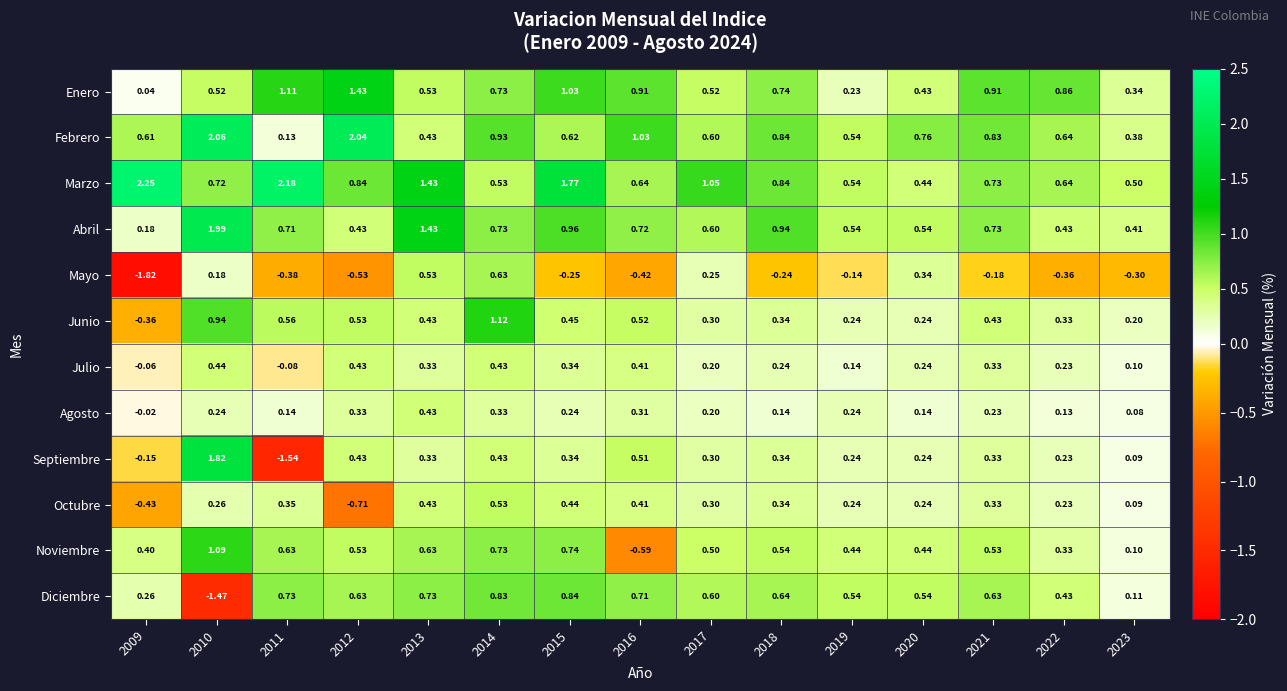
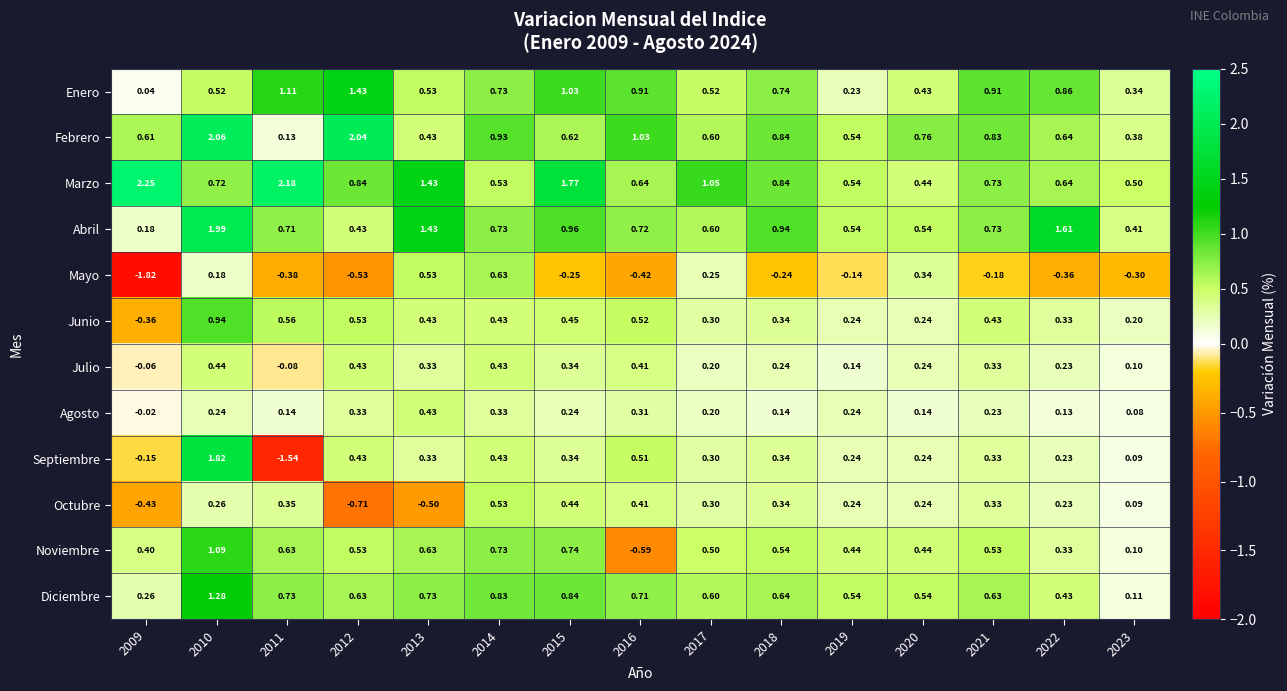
  {
    "Enero": {
      "2009": 0.04,
      "2010": 0.52,
      "2011": 1.11,
      "2012": 1.43,
      "2013": 0.53,
      "2014": 0.73,
      "2015": 1.03,
      "2016": 0.91,
      "2017": 0.52,
      "2018": 0.74,
      "2019": 0.23,
      "2020": 0.43,
      "2021": 0.91,
      "2022": 0.86,
      "2023": 0.34
    },
    "Febrero": {
      "2009": 0.61,
      "2010": 2.06,
      "2011": 0.13,
      "2012": 2.04,
      "2013": 0.43,
      "2014": 0.93,
      "2015": 0.62,
      "2016": 1.03,
      "2017": 0.60,
      "2018": 0.84,
      "2019": 0.54,
      "2020": 0.76,
      "2021": 0.83,
      "2022": 0.64,
      "2023": 0.38
    },
    "Marzo": {
      "2009": 2.25,
      "2010": 0.72,
      "2011": 2.18,
      "2012": 0.84,
      "2013": 1.43,
      "2014": 0.53,
      "2015": 1.77,
      "2016": 0.64,
      "2017": 1.05,
      "2018": 0.84,
      "2019": 0.54,
      "2020": 0.44,
      "2021": 0.73,
      "2022": 0.64,
      "2023": 0.50
    },
    "Abril": {
      "2009": 0.18,
      "2010": 1.99,
      "2011": 0.71,
      "2012": 0.43,
      "2013": 1.43,
      "2014": 0.73,
      "2015": 0.96,
      "2016": 0.72,
      "2017": 0.60,
      "2018": 0.94,
      "2019": 0.54,
      "2020": 0.54,
      "2021": 0.73,
-     "2022": 0.43,
+     "2022": 1.61,
      "2023": 0.41
    },
    "Mayo": {
      "2009": -1.82,
      "2010": 0.18,
      "2011": -0.38,
      "2012": -0.53,
      "2013": 0.53,
      "2014": 0.63,
      "2015": -0.25,
      "2016": -0.42,
      "2017": 0.25,
      "2018": -0.24,
      "2019": -0.14,
      "2020": 0.34,
      "2021": -0.18,
      "2022": -0.36,
      "2023": -0.30
    },
    "Junio": {
      "2009": -0.36,
      "2010": 0.94,
      "2011": 0.56,
      "2012": 0.53,
      "2013": 0.43,
-     "2014": 1.12,
+     "2014": 0.43,
      "2015": 0.45,
      "2016": 0.52,
      "2017": 0.30,
      "2018": 0.34,
      "2019": 0.24,
      "2020": 0.24,
      "2021": 0.43,
      "2022": 0.33,
      "2023": 0.20
    },
    "Julio": {
      "2009": -0.06,
      "2010": 0.44,
      "2011": -0.08,
      "2012": 0.43,
      "2013": 0.33,
      "2014": 0.43,
      "2015": 0.34,
      "2016": 0.41,
      "2017": 0.20,
      "2018": 0.24,
      "2019": 0.14,
      "2020": 0.24,
      "2021": 0.33,
      "2022": 0.23,
      "2023": 0.10
    },
    "Agosto": {
      "2009": -0.02,
      "2010": 0.24,
      "2011": 0.14,
      "2012": 0.33,
      "2013": 0.43,
      "2014": 0.33,
      "2015": 0.24,
      "2016": 0.31,
      "2017": 0.20,
      "2018": 0.14,
      "2019": 0.24,
      "2020": 0.14,
      "2021": 0.23,
      "2022": 0.13,
      "2023": 0.08
    },
    "Septiembre": {
      "2009": -0.15,
      "2010": 1.82,
      "2011": -1.54,
      "2012": 0.43,
      "2013": 0.33,
      "2014": 0.43,
      "2015": 0.34,
      "2016": 0.51,
      "2017": 0.30,
      "2018": 0.34,
      "2019": 0.24,
      "2020": 0.24,
      "2021": 0.33,
      "2022": 0.23,
      "2023": 0.09
    },
    "Octubre": {
      "2009": -0.43,
      "2010": 0.26,
      "2011": 0.35,
      "2012": -0.71,
-     "2013": 0.43,
+     "2013": -0.50,
      "2014": 0.53,
      "2015": 0.44,
      "2016": 0.41,
      "2017": 0.30,
      "2018": 0.34,
      "2019": 0.24,
      "2020": 0.24,
      "2021": 0.33,
      "2022": 0.23,
      "2023": 0.09
    },
    "Noviembre": {
      "2009": 0.40,
      "2010": 1.09,
      "2011": 0.63,
      "2012": 0.53,
      "2013": 0.63,
      "2014": 0.73,
      "2015": 0.74,
      "2016": -0.59,
      "2017": 0.50,
      "2018": 0.54,
      "2019": 0.44,
      "2020": 0.44,
      "2021": 0.53,
      "2022": 0.33,
      "2023": 0.10
    },
    "Diciembre": {
      "2009": 0.26,
-     "2010": -1.47,
+     "2010": 1.28,
      "2011": 0.73,
      "2012": 0.63,
      "2013": 0.73,
      "2014": 0.83,
      "2015": 0.84,
      "2016": 0.71,
      "2017": 0.60,
      "2018": 0.64,
      "2019": 0.54,
      "2020": 0.54,
      "2021": 0.63,
      "2022": 0.43,
      "2023": 0.11
    }
  }
